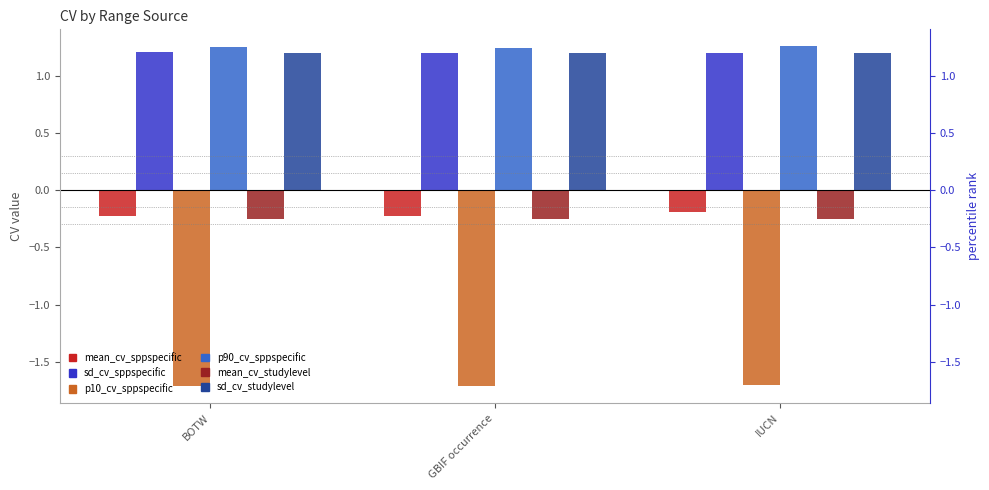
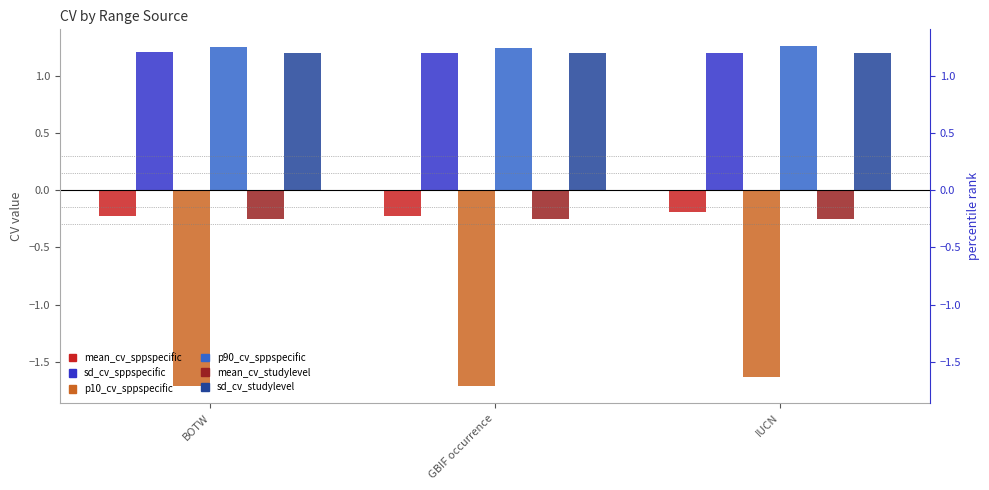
  {
    "p10_cv_sppspecific": {
      "BOTW": -1.71,
      "GBIF occurrence": -1.71,
-     "IUCN": -1.70
+     "IUCN": -1.63
    }
  }
